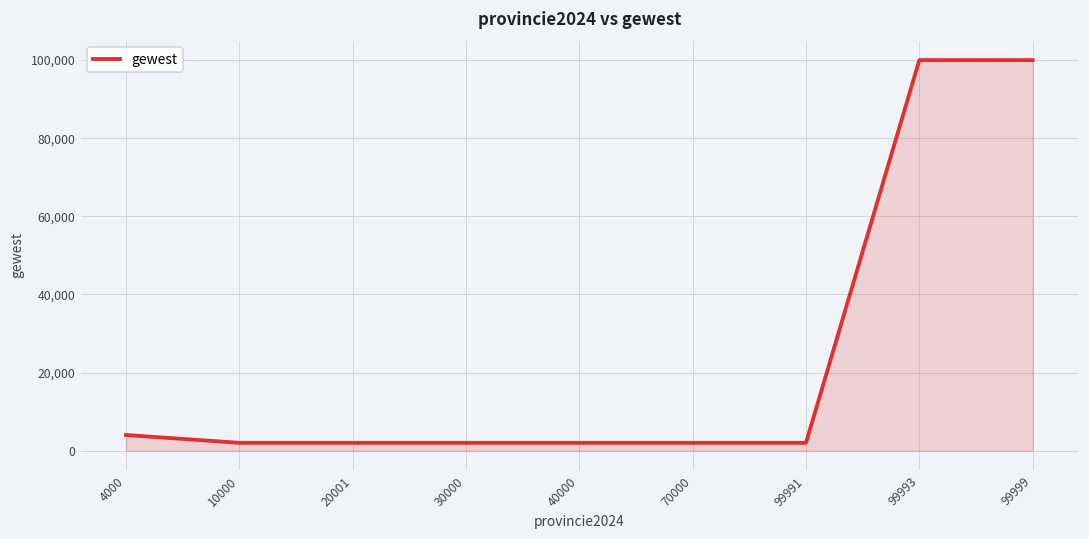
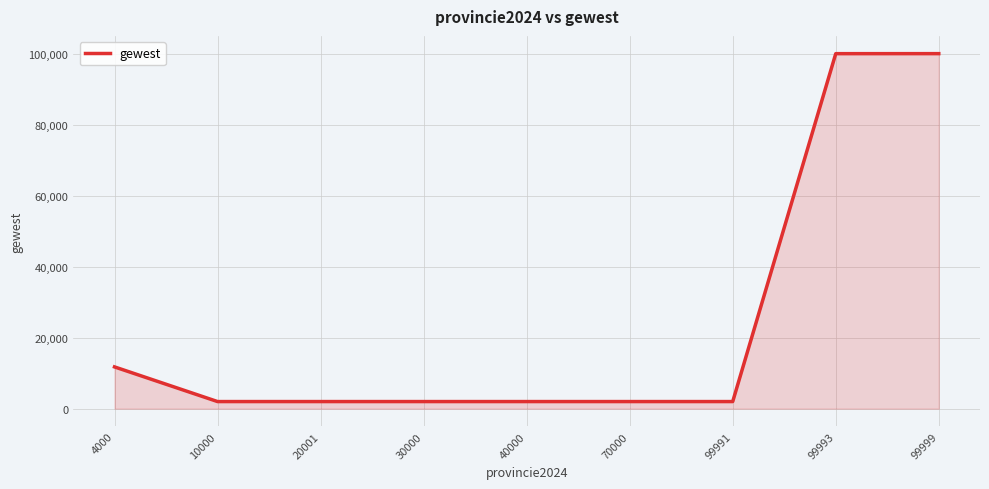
  {
-   "4000": "4,000",
+   "4000": "12,000",
    "10000": "2,000",
    "20001": "2,000",
    "30000": "2,000",
    "40000": "2,000",
    "70000": "2,000",
    "99991": "2,000",
    "99993": "100,000",
    "99999": "100,000"
  }
